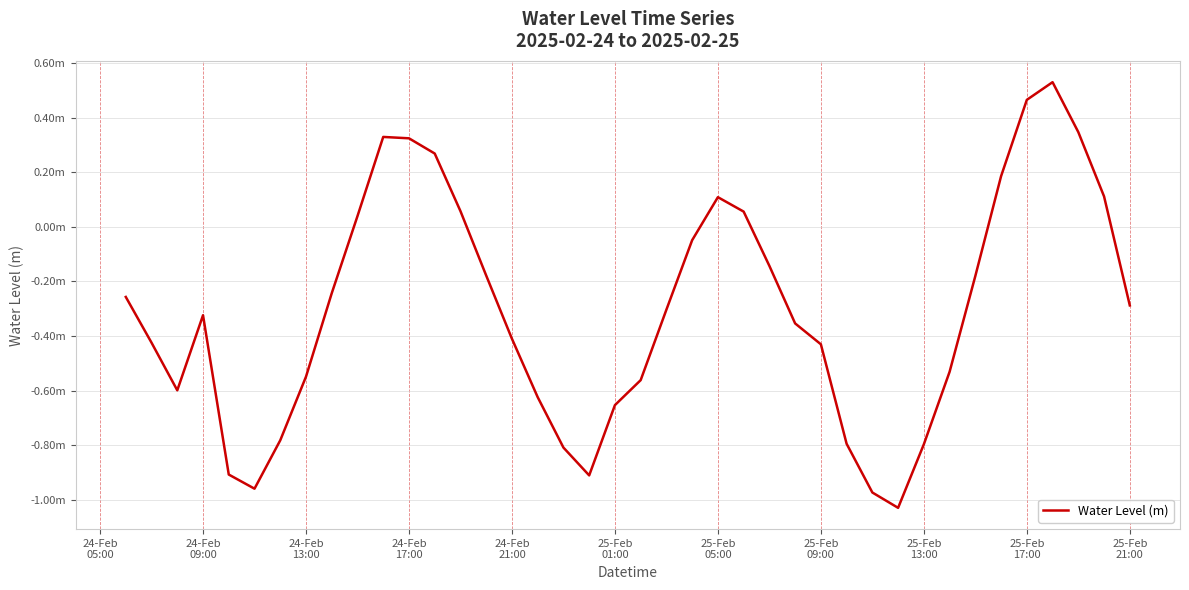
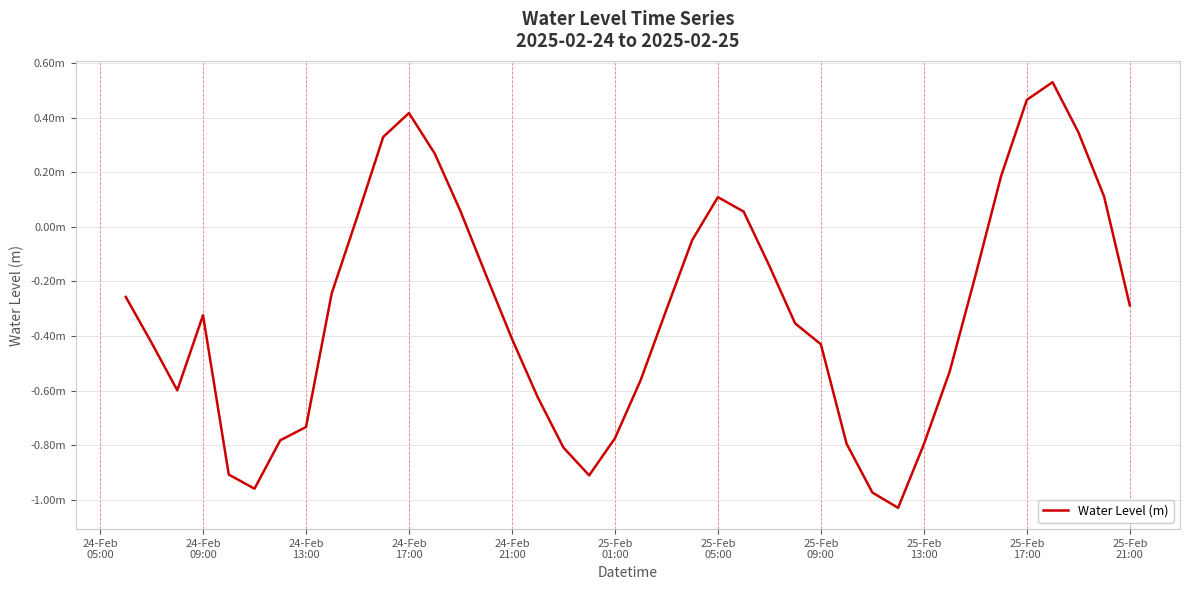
  {
    "24-Feb 09:00": "-0.32m",
-   "24-Feb 13:00": "-0.55m",
-   "24-Feb 17:00": "0.32m",
+   "24-Feb 13:00": "-0.73m",
+   "24-Feb 17:00": "0.42m",
    "24-Feb 21:00": "-0.41m",
-   "25-Feb 01:00": "-0.65m",
+   "25-Feb 01:00": "-0.77m",
    "25-Feb 05:00": "0.11m",
    "25-Feb 09:00": "-0.43m",
    "25-Feb 13:00": "-0.80m",
    "25-Feb 17:00": "0.46m",
    "25-Feb 21:00": "-0.29m"
  }
